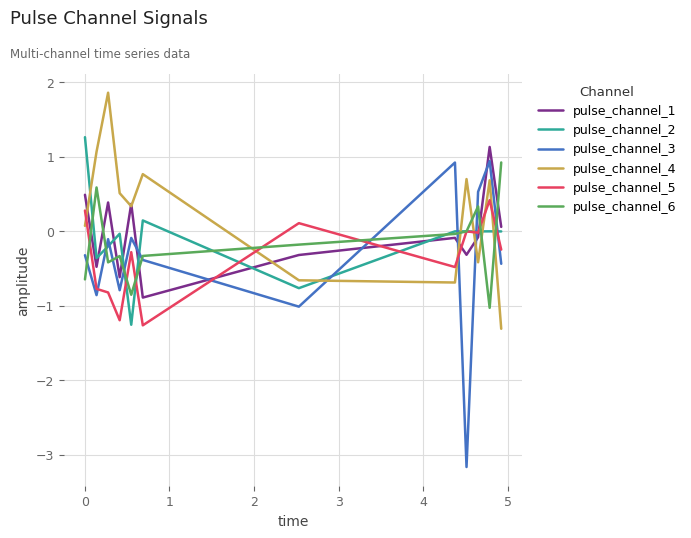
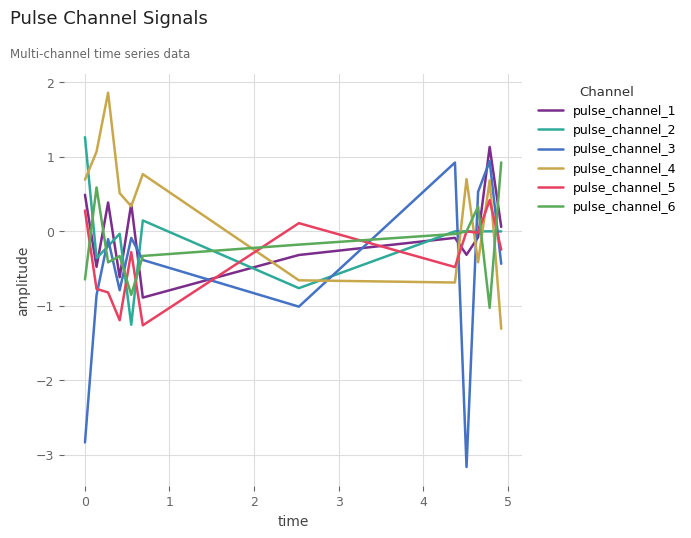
  {
    "pulse_channel_1": {
      "0": 0.5
    },
    "pulse_channel_2": {
      "0": 1.3
    },
    "pulse_channel_3": {
-     "0": -0.3
+     "0": -2.8
    },
    "pulse_channel_4": {
-     "0": 0.1
+     "0": 0.7
    },
    "pulse_channel_5": {
      "0": 0.3
    },
    "pulse_channel_6": {
      "0": -0.6
    }
  }
